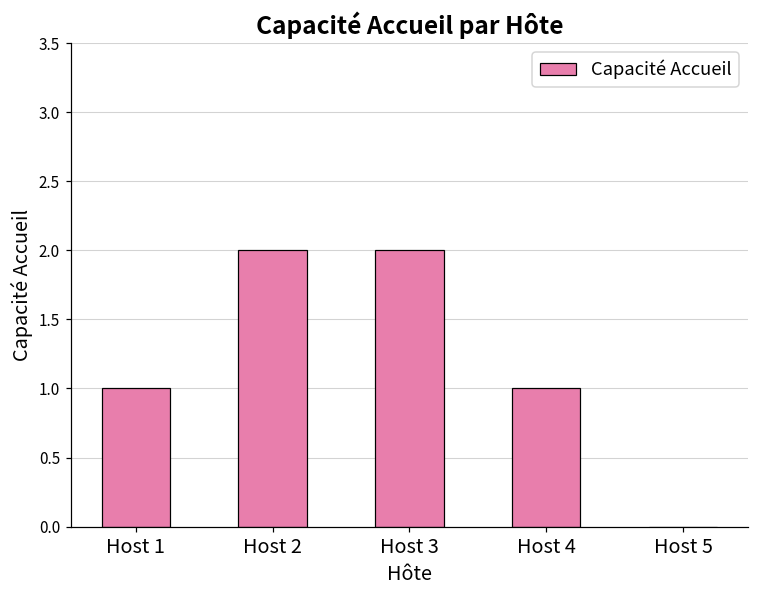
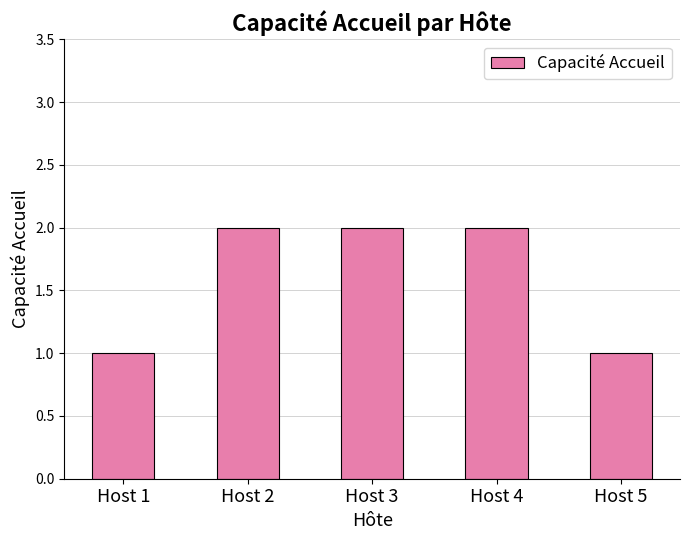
  {
    "Host 1": 1,
    "Host 2": 2,
    "Host 3": 2,
-   "Host 4": 1,
-   "Host 5": 0
+   "Host 4": 2,
+   "Host 5": 1
  }
